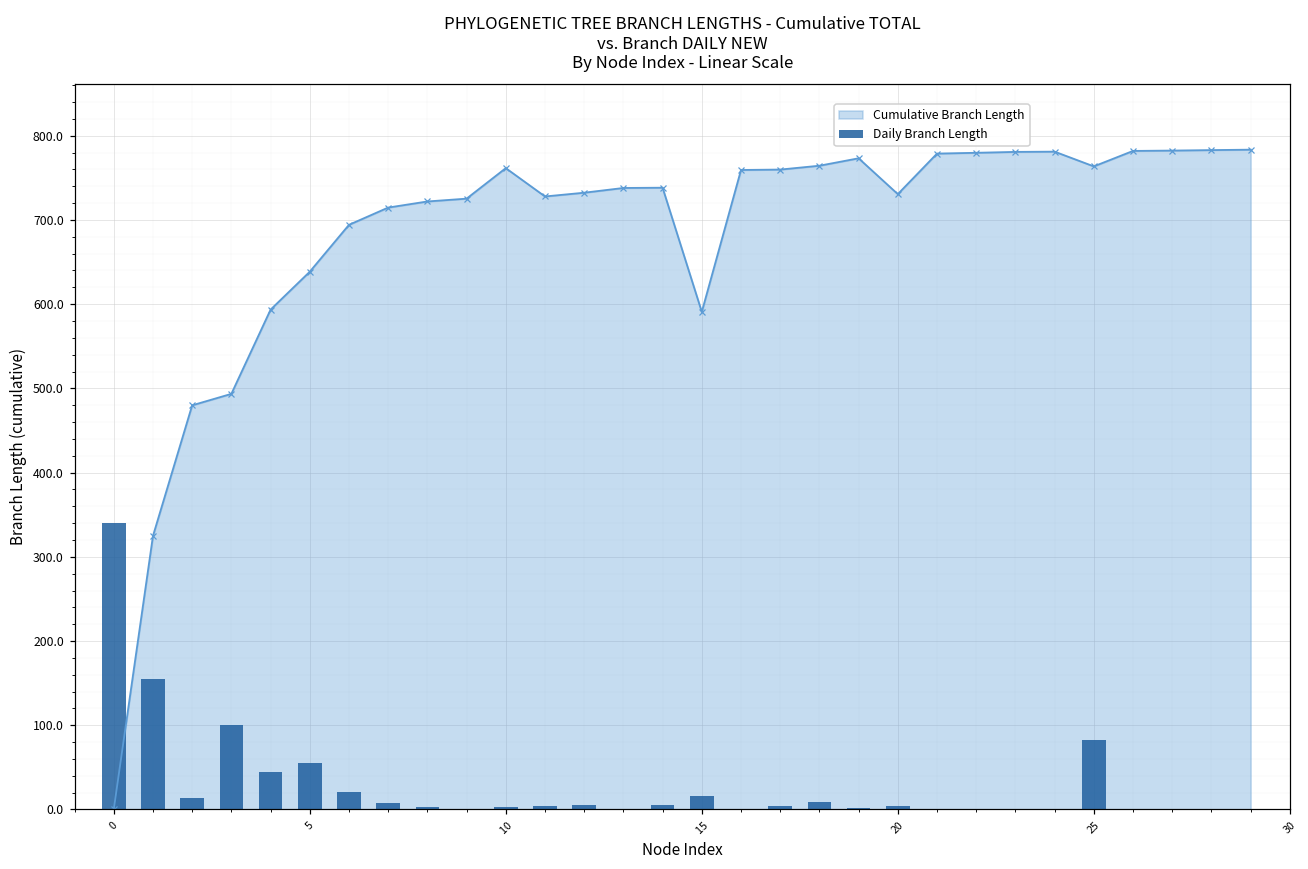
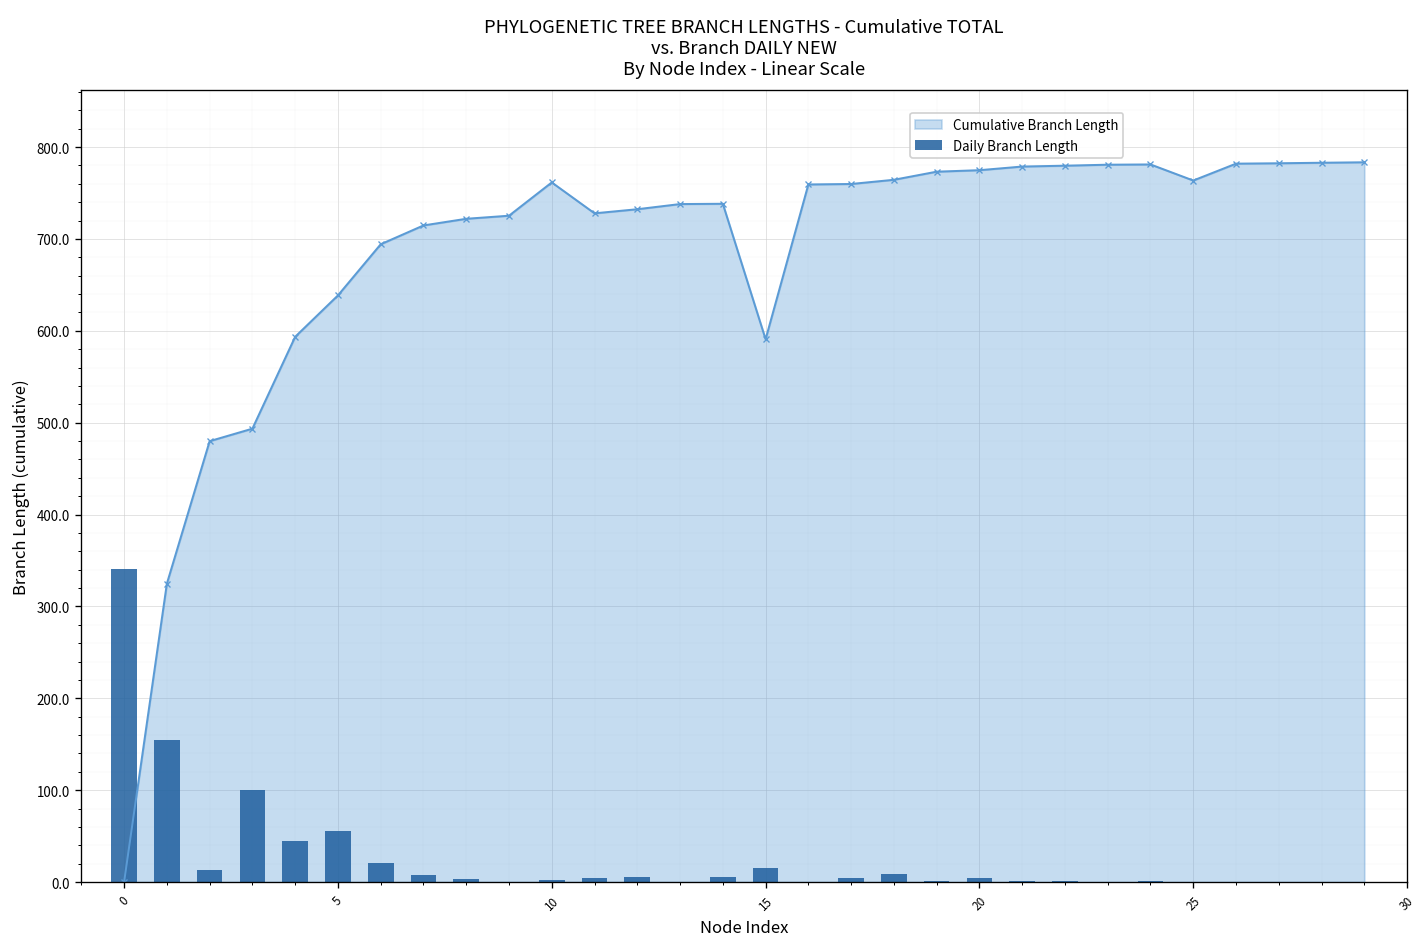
  {
    "Cumulative Branch Length": {
      "0": 0,
      "5": 640,
      "10": 760,
      "15": 590,
-     "20": 730,
+     "20": 770,
      "25": 760
    },
    "Daily Branch Length": {
      "0": 340,
      "5": 60,
      "15": 20,
      "20": 0,
-     "25": 80
+     "25": 0
    }
  }
